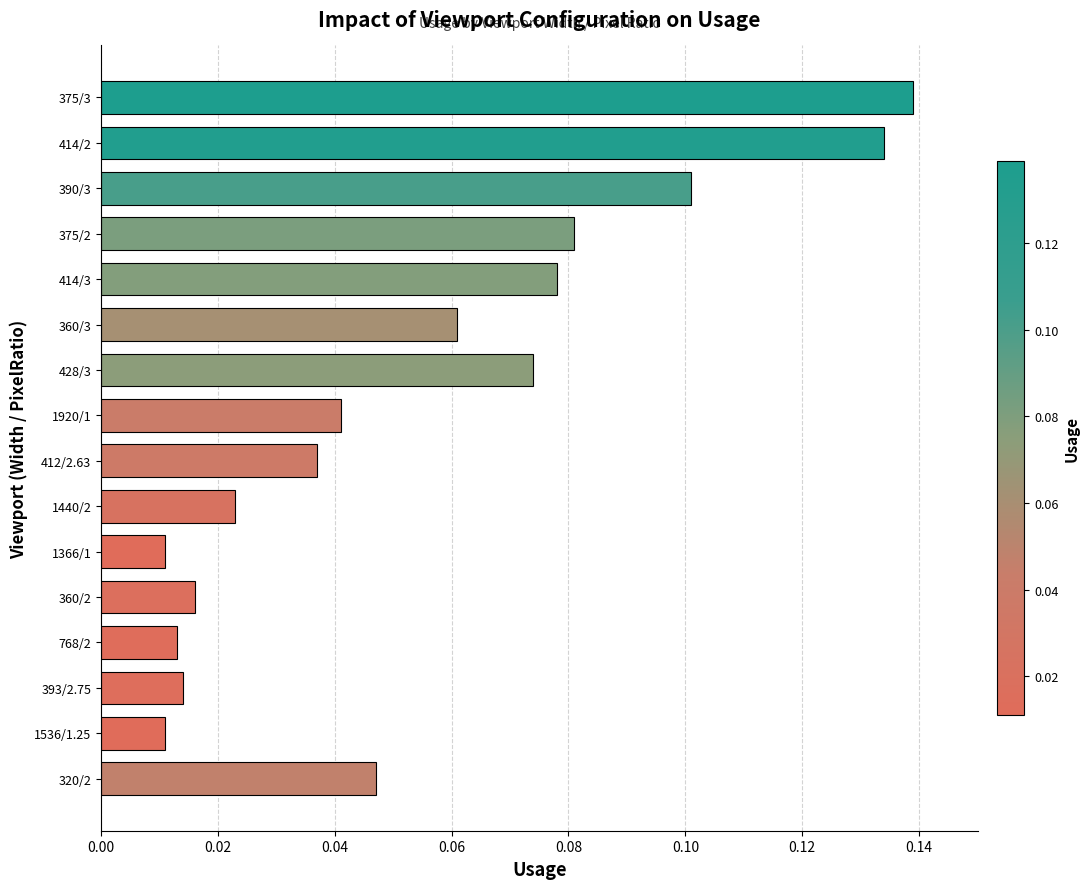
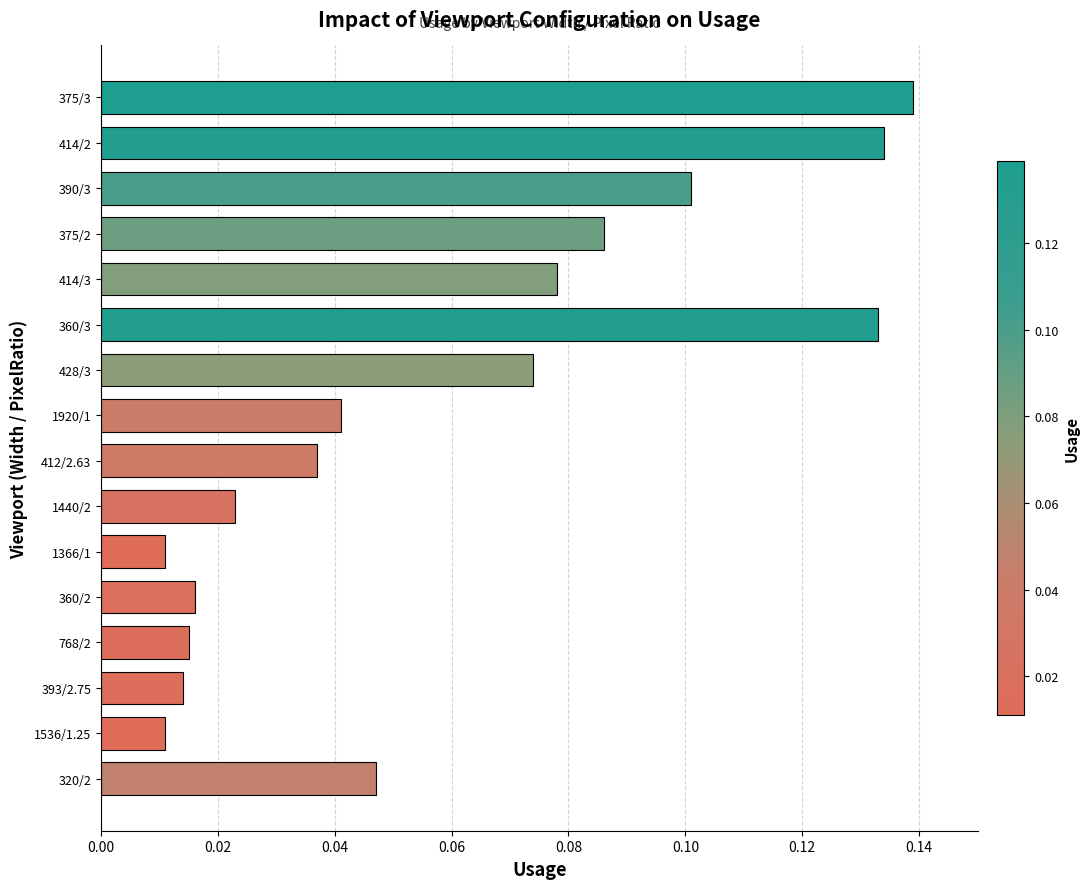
  {
    "375/3": 0.139,
    "414/2": 0.134,
    "390/3": 0.101,
-   "375/2": 0.081,
+   "375/2": 0.086,
    "414/3": 0.078,
-   "360/3": 0.061,
+   "360/3": 0.133,
    "428/3": 0.074,
    "1920/1": 0.041,
    "412/2.63": 0.037,
    "1440/2": 0.023,
    "1366/1": 0.011,
    "360/2": 0.016,
-   "768/2": 0.013,
+   "768/2": 0.015,
    "393/2.75": 0.014,
    "1536/1.25": 0.011,
    "320/2": 0.047
  }
